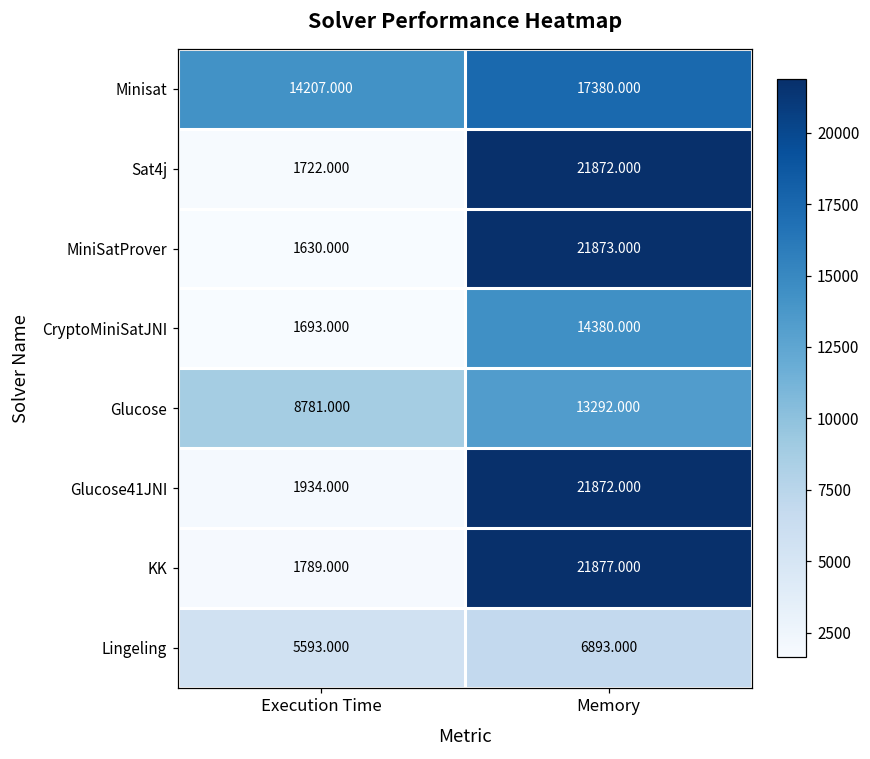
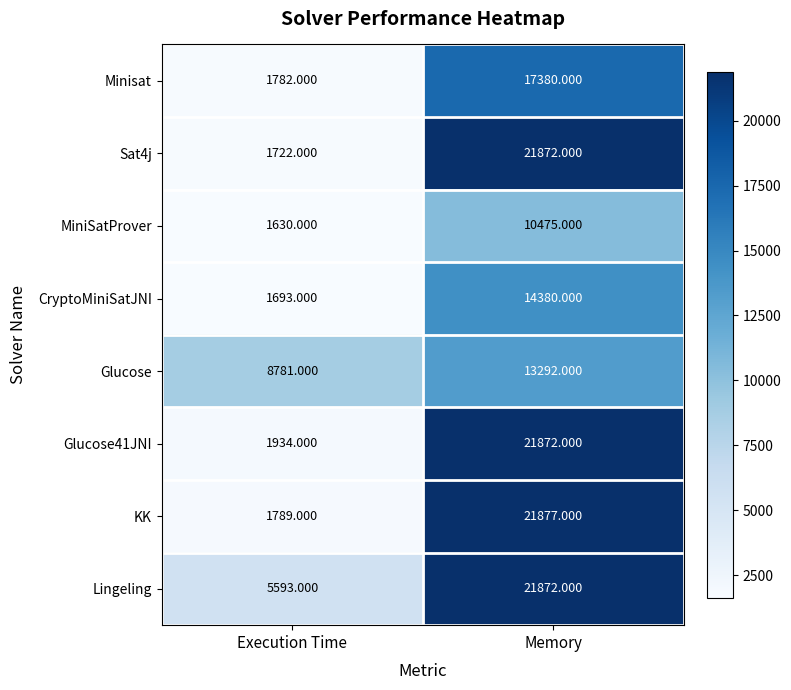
  {
    "Minisat": {
-     "Execution Time": 14207.000,
+     "Execution Time": 1782.000,
      "Memory": 17380.000
    },
    "Sat4j": {
      "Execution Time": 1722.000,
      "Memory": 21872.000
    },
    "MiniSatProver": {
      "Execution Time": 1630.000,
-     "Memory": 21873.000
+     "Memory": 10475.000
    },
    "CryptoMiniSatJNI": {
      "Execution Time": 1693.000,
      "Memory": 14380.000
    },
    "Glucose": {
      "Execution Time": 8781.000,
      "Memory": 13292.000
    },
    "Glucose41JNI": {
      "Execution Time": 1934.000,
      "Memory": 21872.000
    },
    "KK": {
      "Execution Time": 1789.000,
      "Memory": 21877.000
    },
    "Lingeling": {
      "Execution Time": 5593.000,
-     "Memory": 6893.000
+     "Memory": 21872.000
    }
  }
